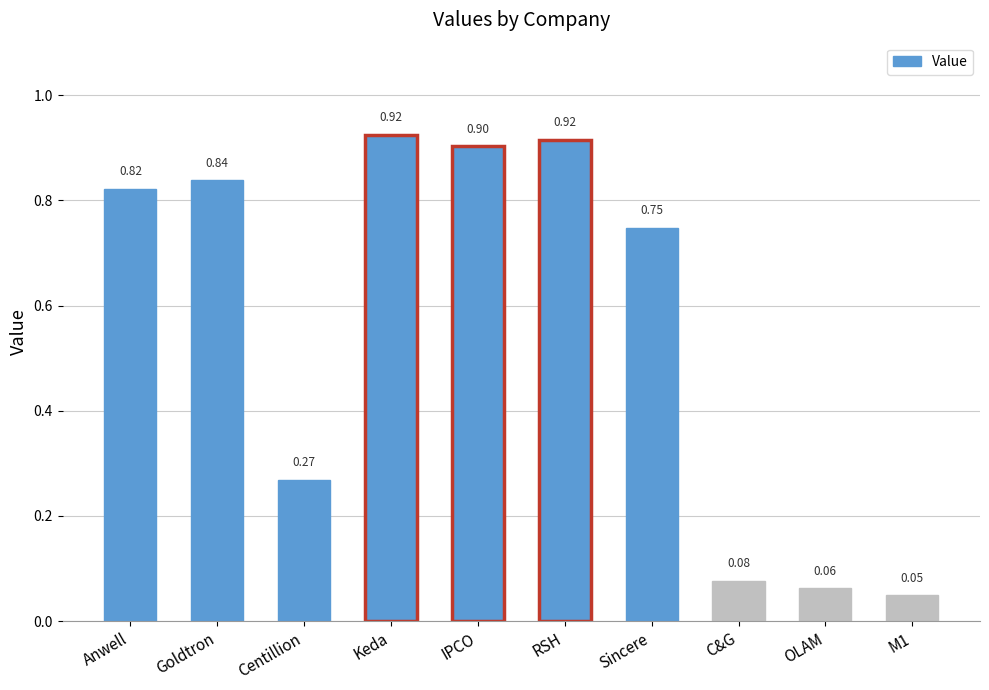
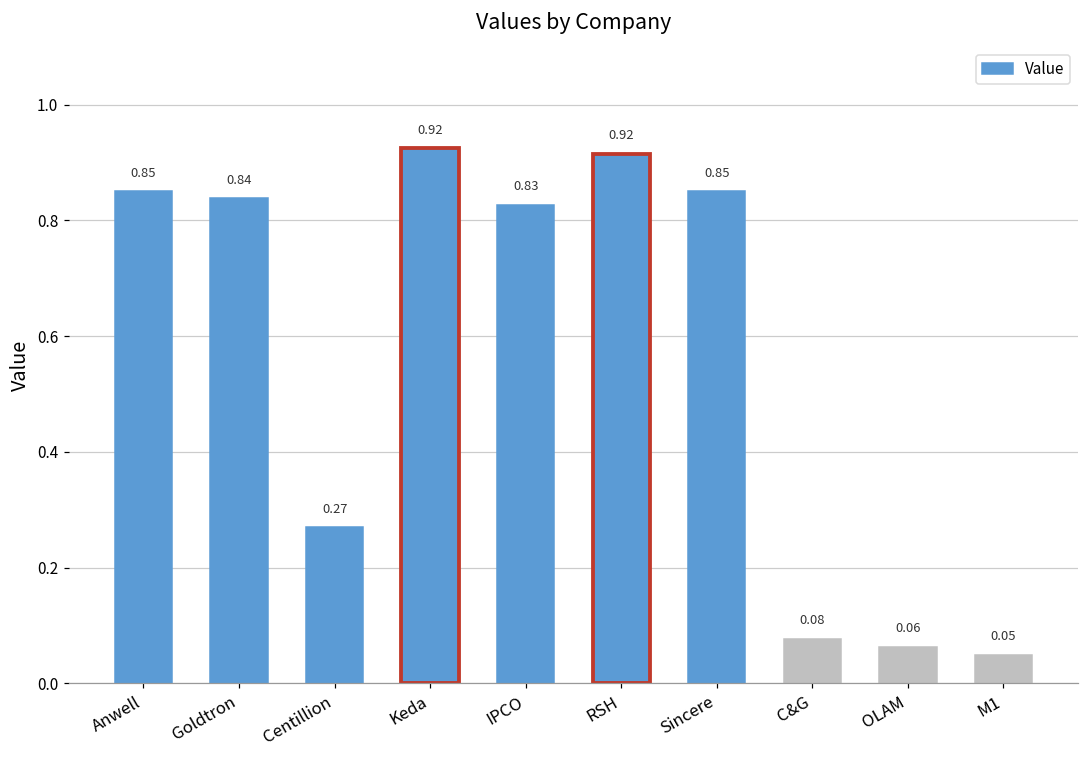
  {
-   "Anwell": 0.82,
+   "Anwell": 0.85,
    "Goldtron": 0.84,
    "Centillion": 0.27,
    "Keda": 0.92,
-   "IPCO": 0.90,
+   "IPCO": 0.83,
    "RSH": 0.92,
-   "Sincere": 0.75,
+   "Sincere": 0.85,
    "C&G": 0.08,
    "OLAM": 0.06,
    "M1": 0.05
  }
